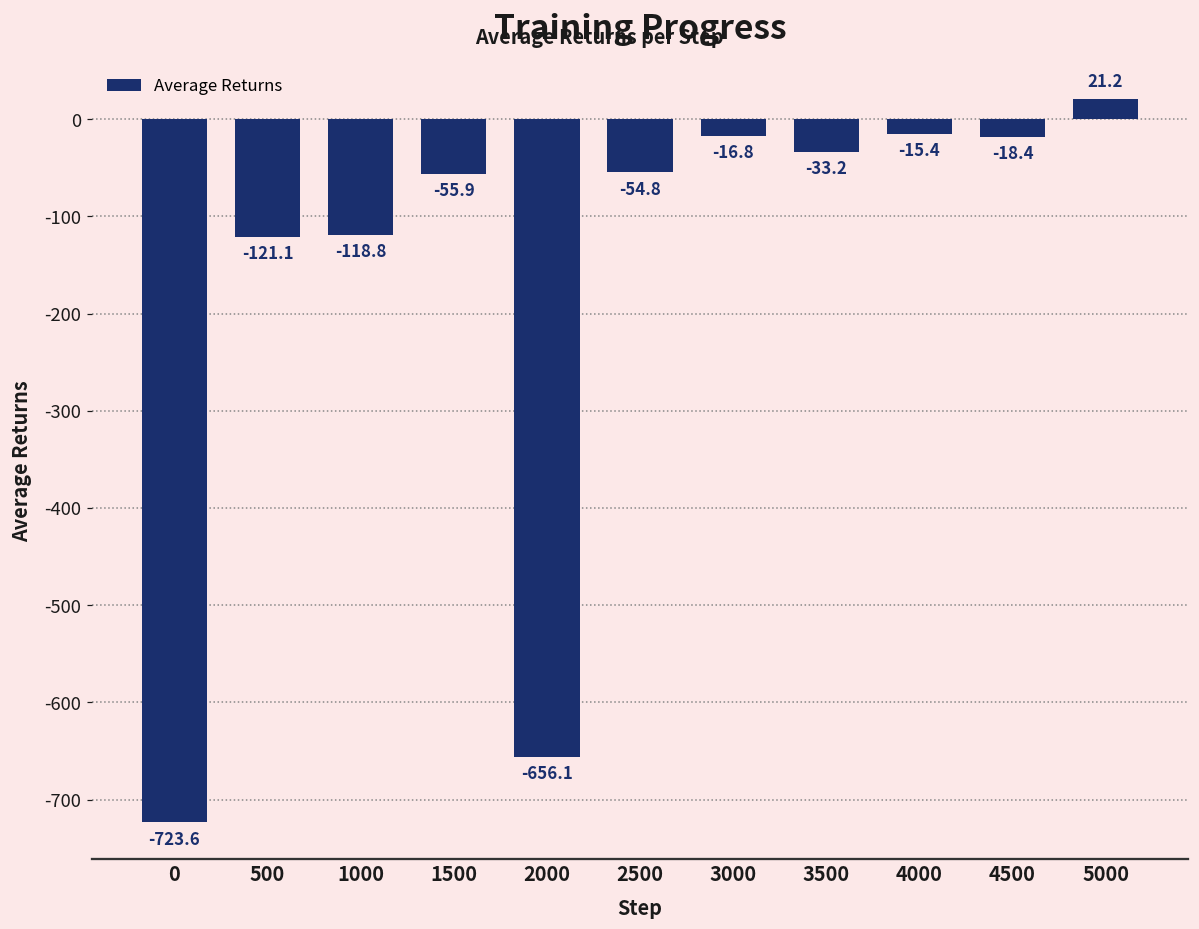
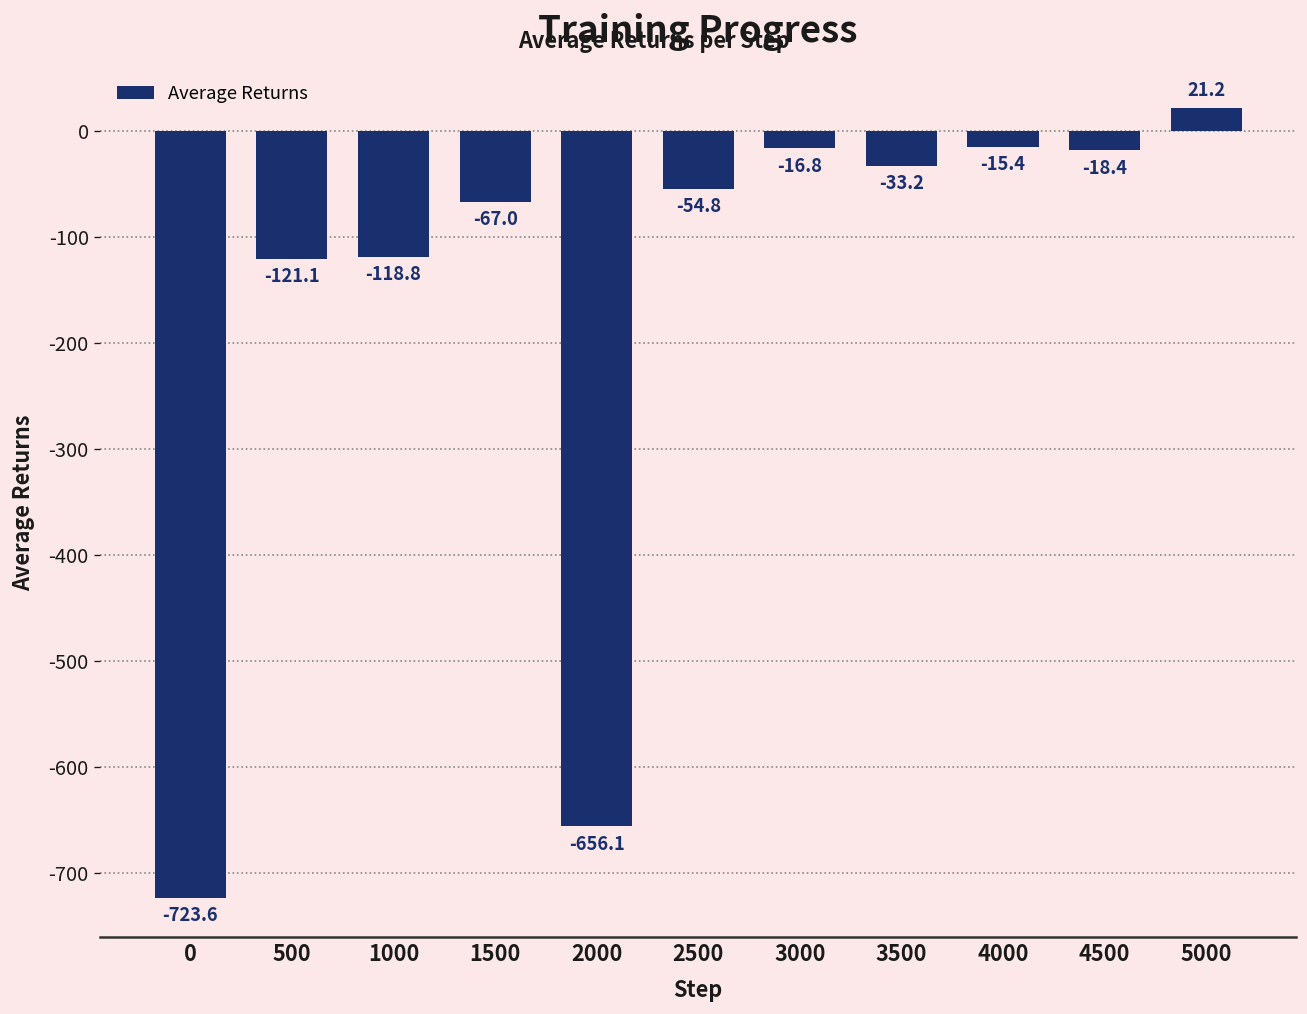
  {
    "0": -723.6,
    "500": -121.1,
    "1000": -118.8,
-   "1500": -55.9,
+   "1500": -67.0,
    "2000": -656.1,
    "2500": -54.8,
    "3000": -16.8,
    "3500": -33.2,
    "4000": -15.4,
    "4500": -18.4,
    "5000": 21.2
  }
